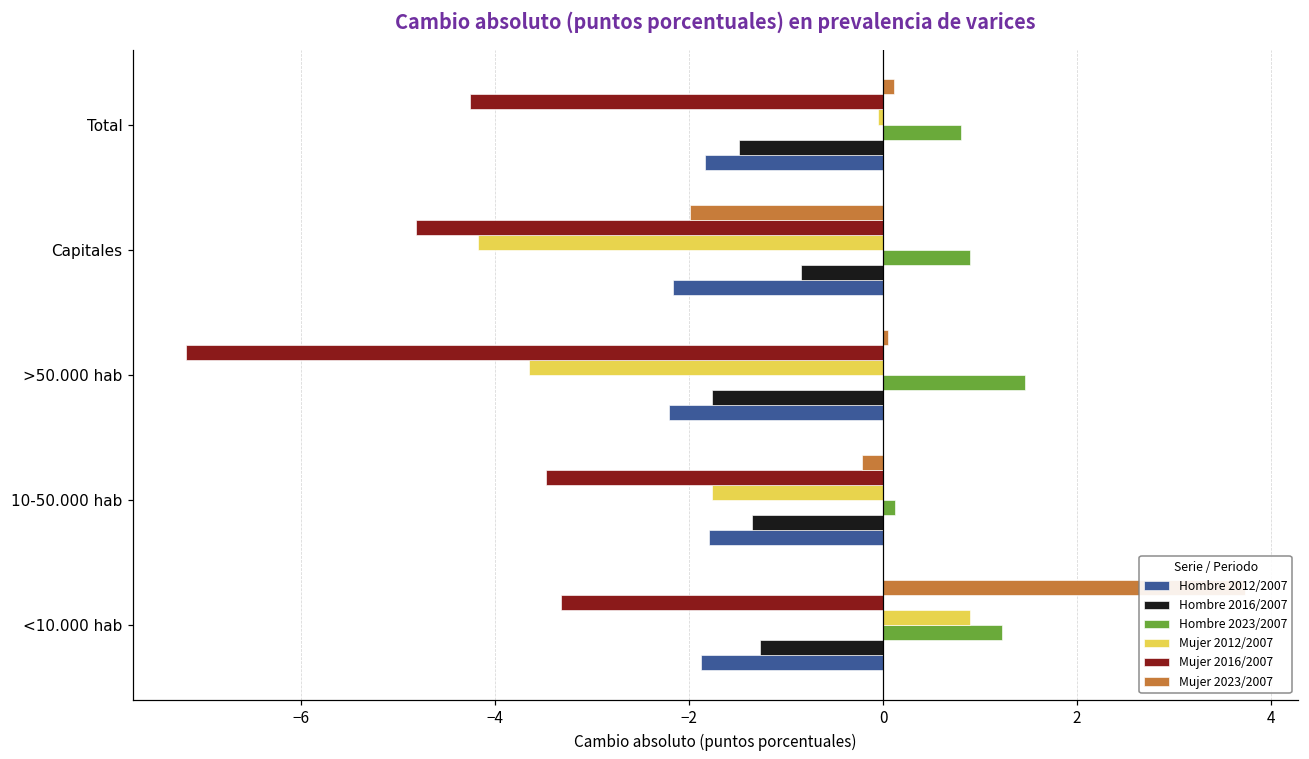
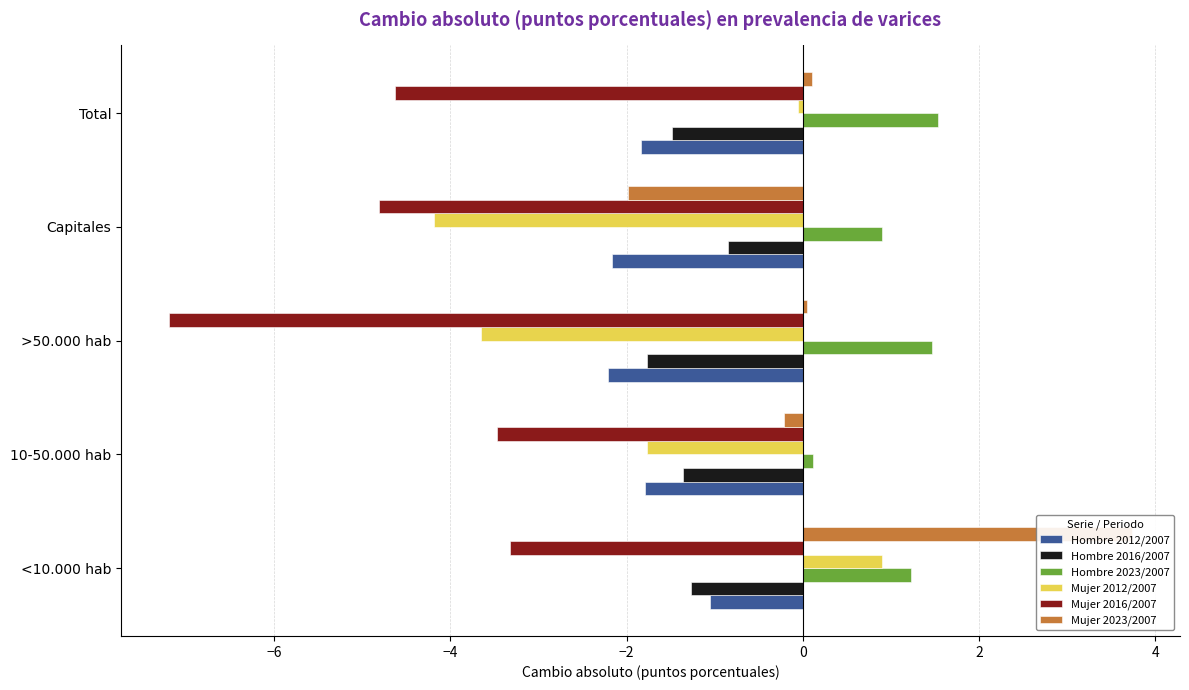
  {
    "Hombre 2012/2007": {
      "Total": -1.8,
      "Capitales": -2.2,
      ">50.000 hab": -2.2,
      "10-50.000 hab": -1.8,
-     "<10.000 hab": -1.9
+     "<10.000 hab": -1.1
    },
    "Hombre 2016/2007": {
      "Total": -1.5,
      "Capitales": -0.8,
      ">50.000 hab": -1.8,
      "10-50.000 hab": -1.4,
      "<10.000 hab": -1.3
    },
    "Hombre 2023/2007": {
-     "Total": 0.8,
+     "Total": 1.5,
      "Capitales": 0.9,
      ">50.000 hab": 1.5,
      "10-50.000 hab": 0.1,
      "<10.000 hab": 1.2
    },
    "Mujer 2012/2007": {
      "Total": -0.1,
      "Capitales": -4.2,
      ">50.000 hab": -3.7,
      "10-50.000 hab": -1.8,
      "<10.000 hab": 0.9
    },
    "Mujer 2016/2007": {
-     "Total": -4.3,
+     "Total": -4.6,
      "Capitales": -4.8,
      ">50.000 hab": -7.2,
      "10-50.000 hab": -3.5,
      "<10.000 hab": -3.3
    },
    "Mujer 2023/2007": {
      "Total": 0.1,
      "Capitales": -2.0,
      ">50.000 hab": 0.0,
      "10-50.000 hab": -0.2
    }
  }
